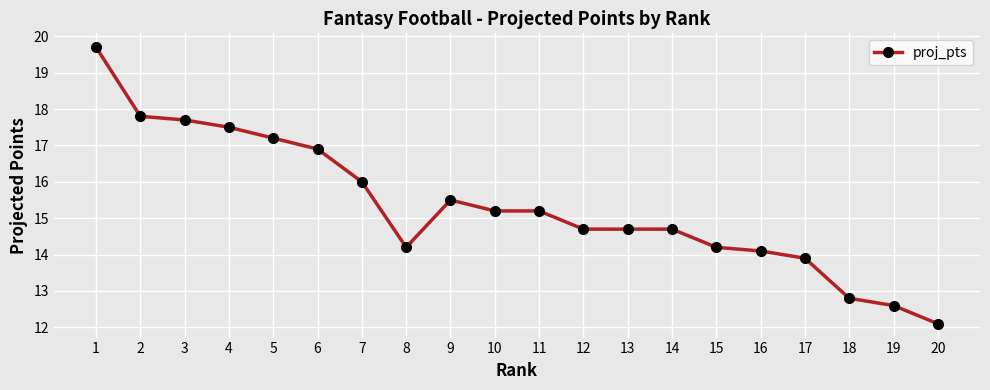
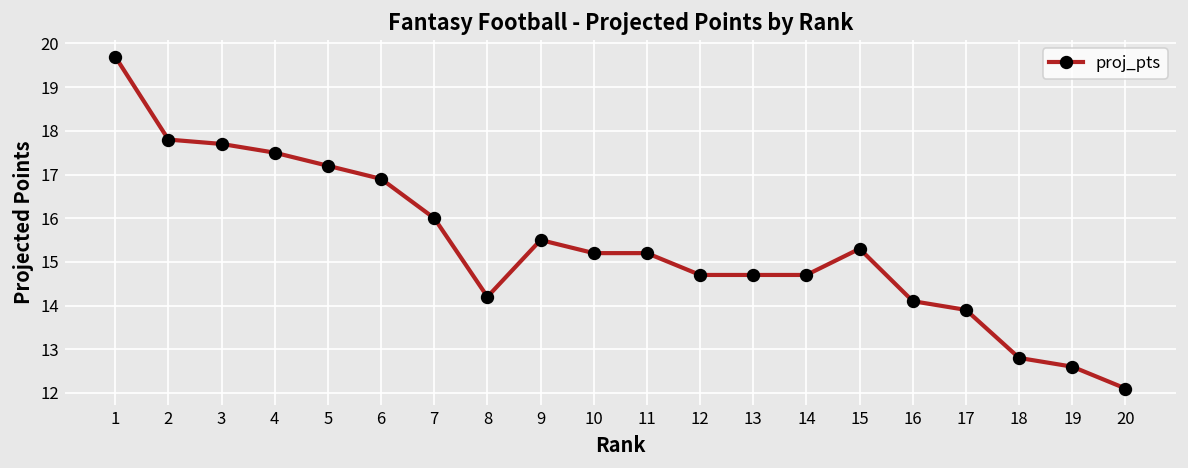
  {
    "1": 19.7,
    "2": 17.8,
    "3": 17.7,
    "4": 17.5,
    "5": 17.2,
    "6": 16.9,
    "7": 16.0,
    "8": 14.2,
    "9": 15.5,
    "10": 15.2,
    "11": 15.2,
    "12": 14.7,
    "13": 14.7,
    "14": 14.7,
-   "15": 14.2,
+   "15": 15.3,
    "16": 14.1,
    "17": 13.9,
    "18": 12.8,
    "19": 12.6,
    "20": 12.1
  }
